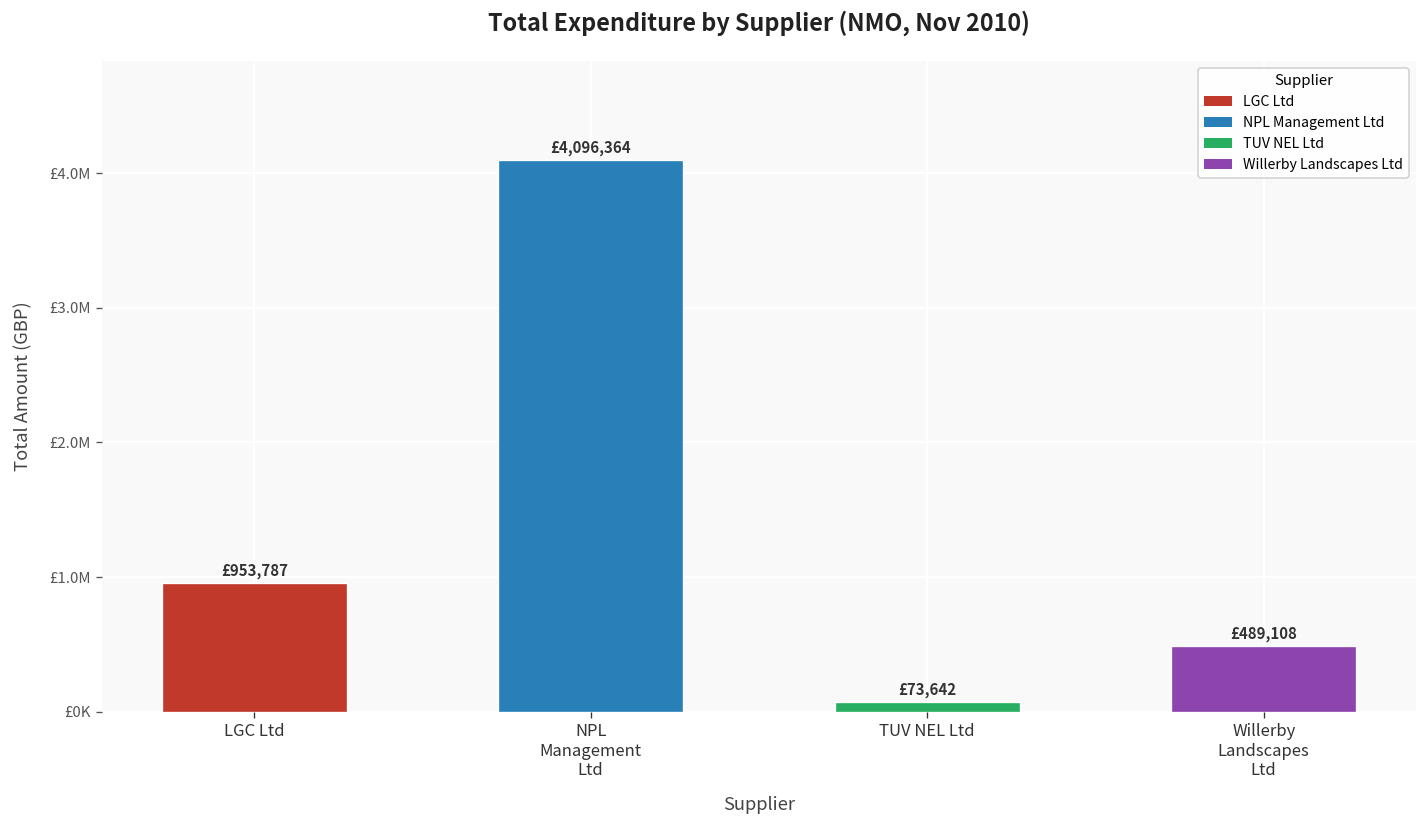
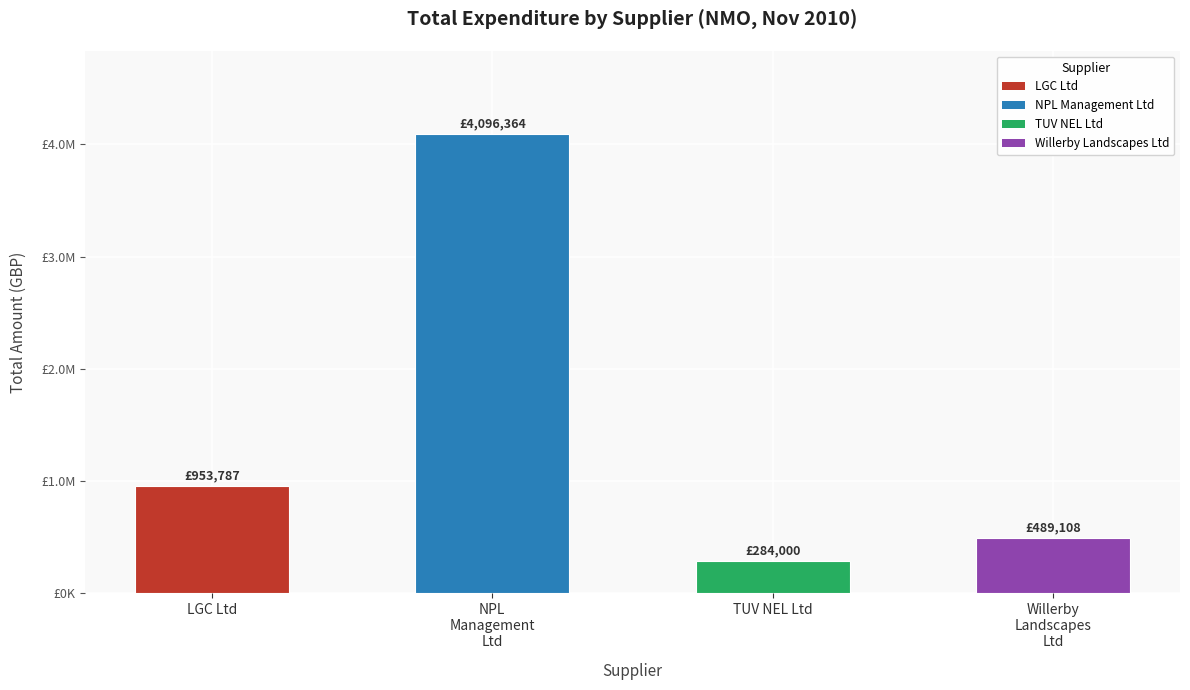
  {
    "LGC Ltd": "£953,787",
    "NPL Management Ltd": "£4,096,364",
-   "TUV NEL Ltd": "£73,642",
+   "TUV NEL Ltd": "£284,000",
    "Willerby Landscapes Ltd": "£489,108"
  }
